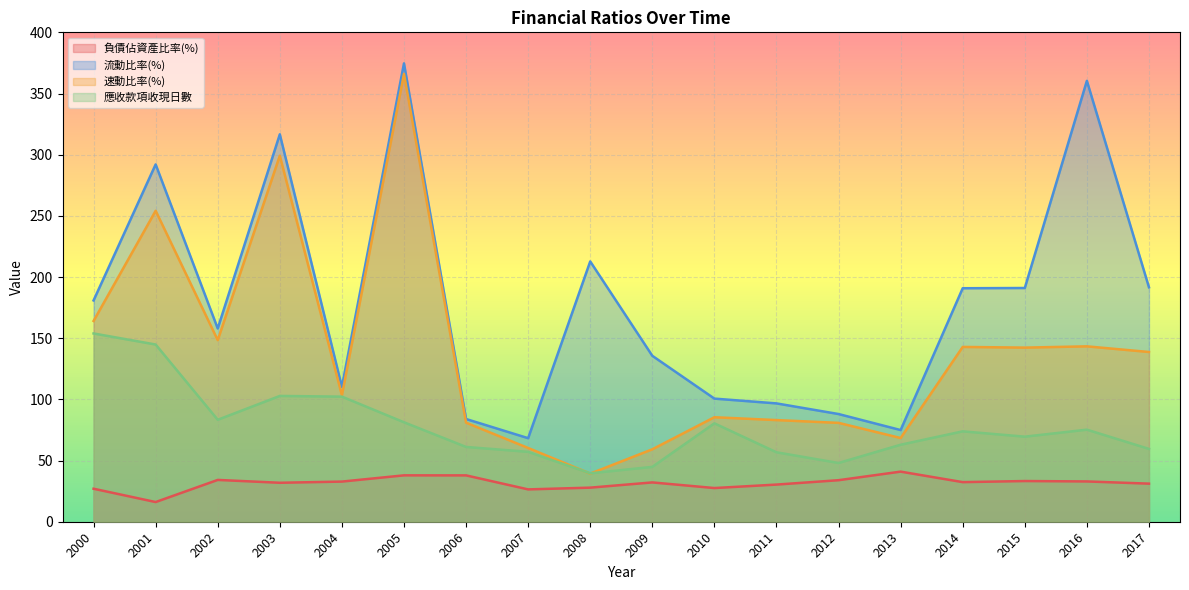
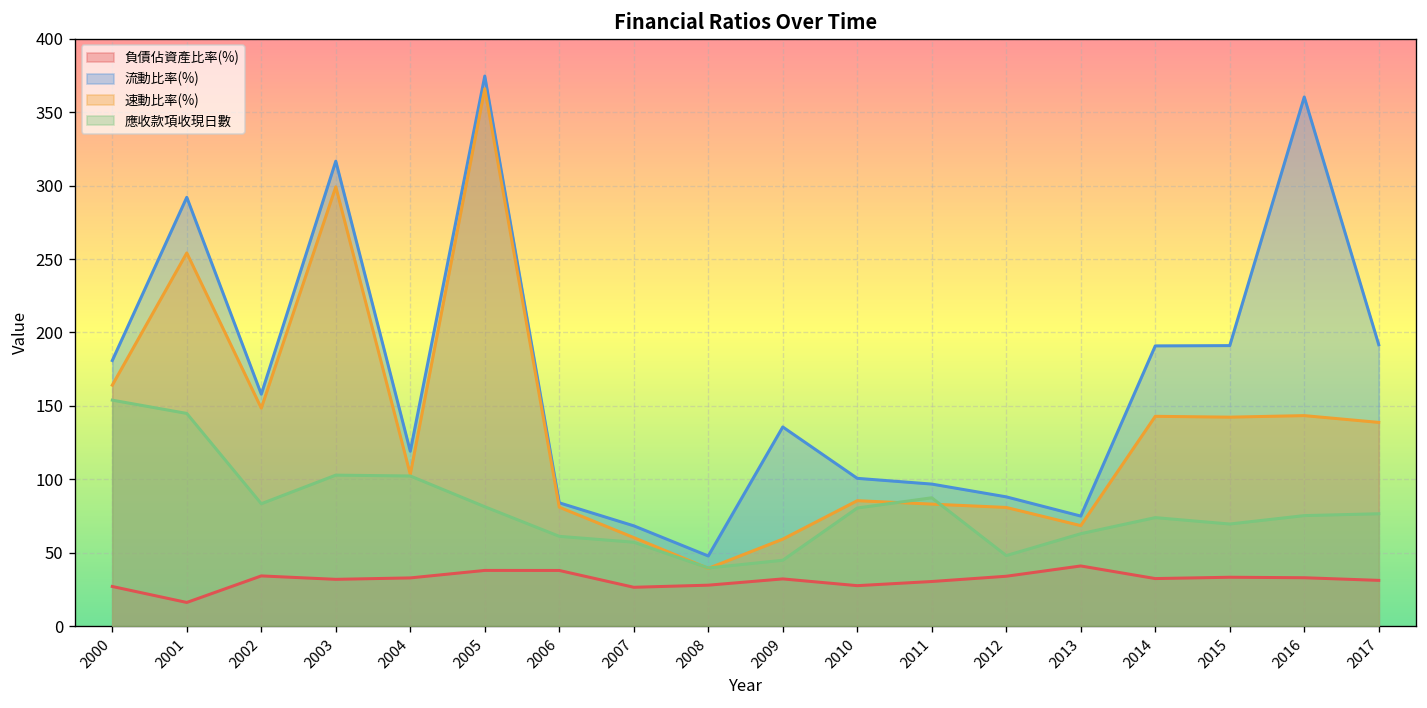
  {
    "流動比率(%)": {
      "2000": 181,
      "2001": 292,
      "2002": 158,
      "2003": 317,
-     "2004": 110,
+     "2004": 119,
      "2005": 375,
      "2006": 84,
      "2007": 68,
-     "2008": 213,
+     "2008": 48,
      "2009": 136,
      "2010": 101,
      "2011": 97,
      "2012": 88,
      "2013": 75,
      "2014": 191,
      "2015": 191,
      "2016": 360,
      "2017": 192
    },
    "應收款項收現日數": {
      "2000": 154,
      "2001": 145,
      "2002": 83,
      "2003": 103,
      "2005": 81,
      "2006": 61,
      "2007": 57,
      "2009": 45,
      "2010": 80,
-     "2011": 57,
+     "2011": 87,
      "2012": 48,
      "2013": 63,
      "2014": 74,
      "2015": 70,
      "2016": 75,
-     "2017": 60
+     "2017": 77
    }
  }
